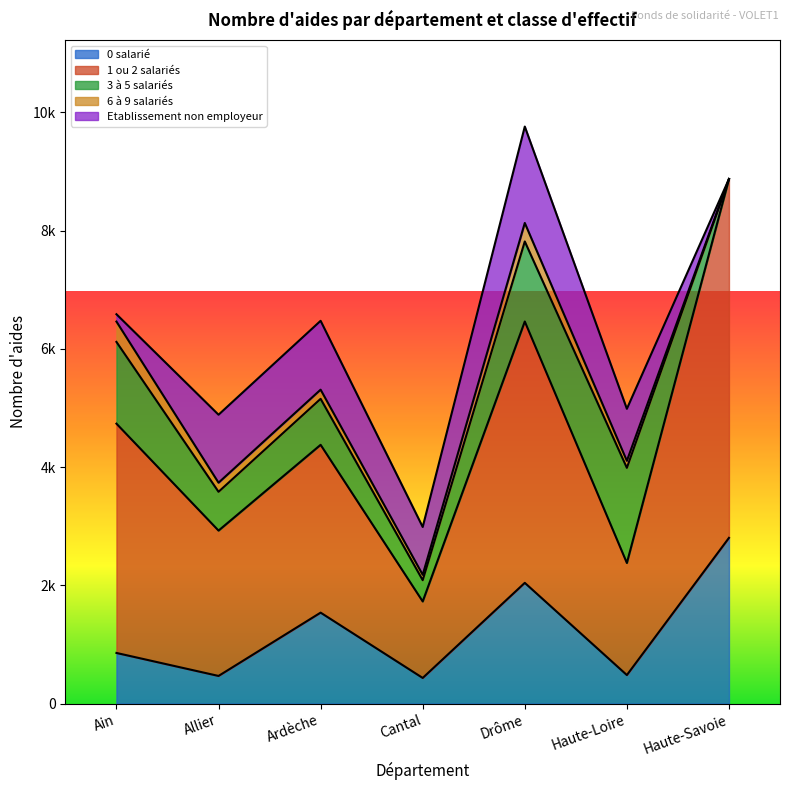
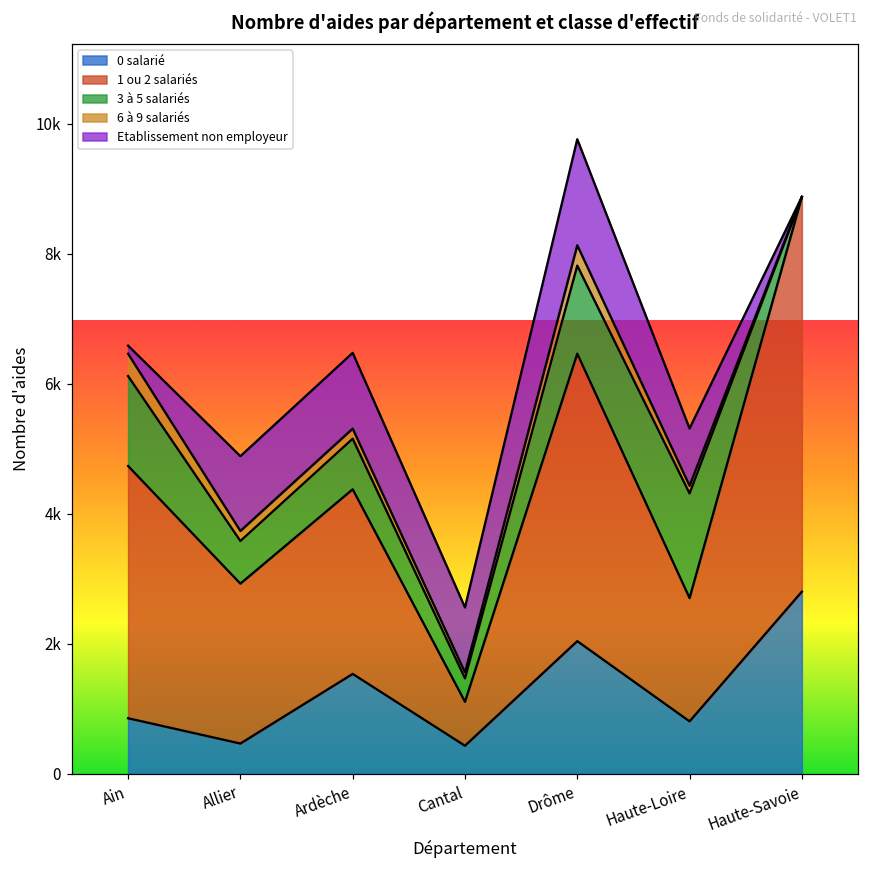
  {
    "0 salarié": {
      "Ain": 900,
      "Allier": 500,
      "Ardèche": 1500,
      "Cantal": 400,
      "Drôme": 2000,
-     "Haute-Loire": 500,
+     "Haute-Loire": 800,
      "Haute-Savoie": 2800
    },
    "1 ou 2 salariés": {
      "Ain": 3900,
      "Allier": 2500,
      "Ardèche": 2800,
-     "Cantal": 1300,
+     "Cantal": 700,
      "Drôme": 4400,
      "Haute-Loire": 1900
    },
    "3 à 5 salariés": {
      "Ain": 1400,
      "Allier": 700,
      "Ardèche": 800,
      "Cantal": 400,
      "Drôme": 1400,
      "Haute-Loire": 1600
    },
    "6 à 9 salariés": {
      "Ain": 300,
      "Allier": 200,
      "Ardèche": 200,
      "Cantal": 100,
      "Drôme": 300,
      "Haute-Loire": 100
    },
    "Etablissement non employeur": {
      "Ain": 100,
      "Allier": 1200,
      "Ardèche": 1200,
-     "Cantal": 800,
+     "Cantal": 1000,
      "Drôme": 1600,
      "Haute-Loire": 900
    }
  }
